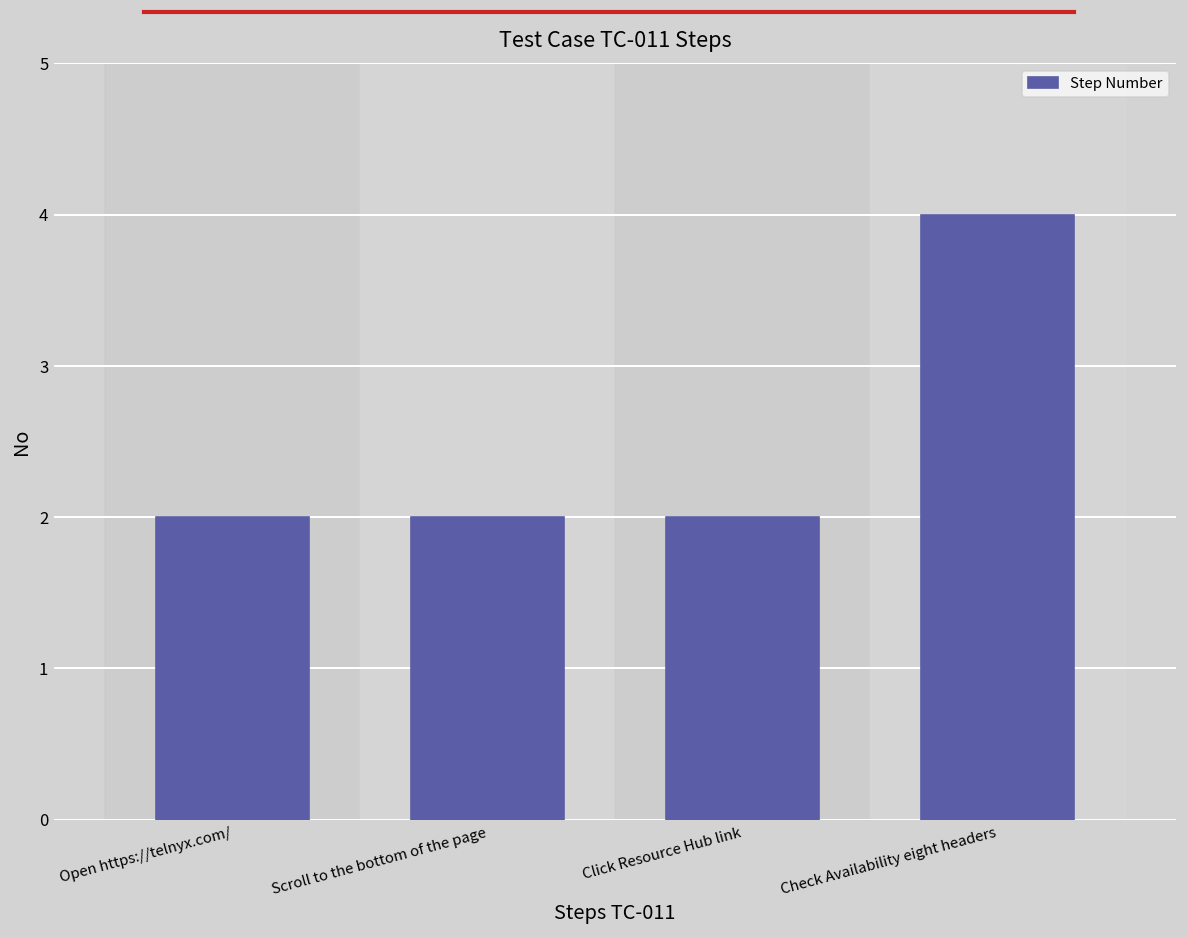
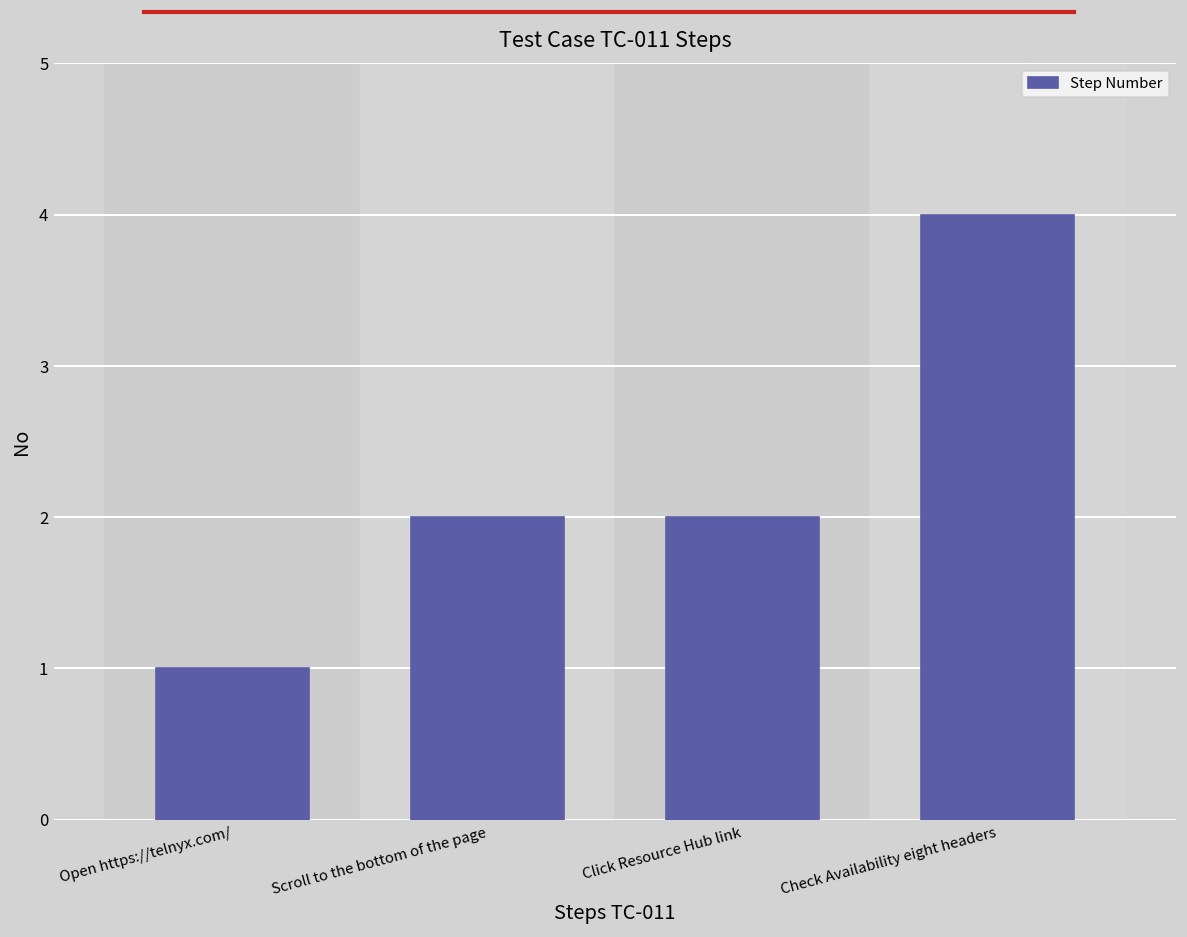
  {
-   "Open https://telnyx.com/": 2,
+   "Open https://telnyx.com/": 1,
    "Scroll to the bottom of the page": 2,
    "Click Resource Hub link": 2,
    "Check Availability eight headers": 4
  }
